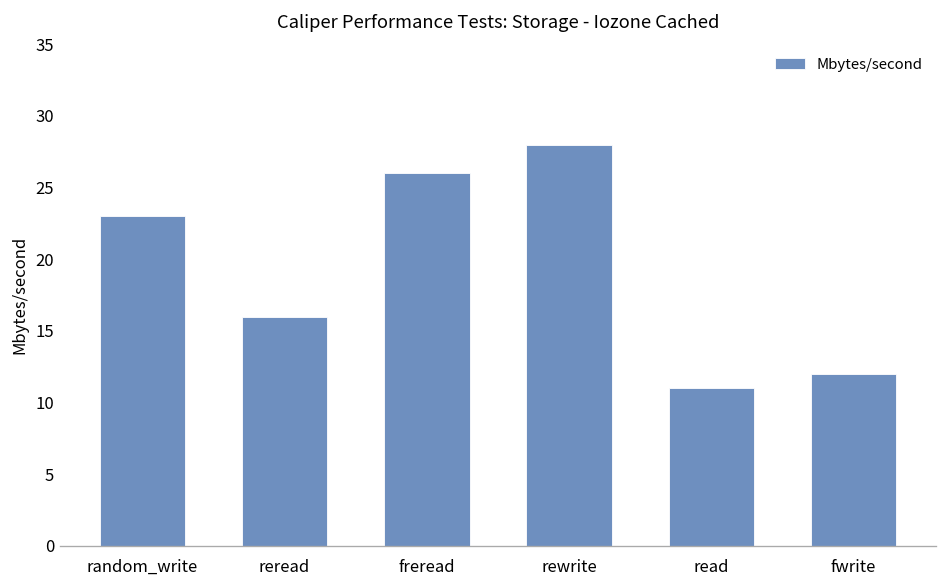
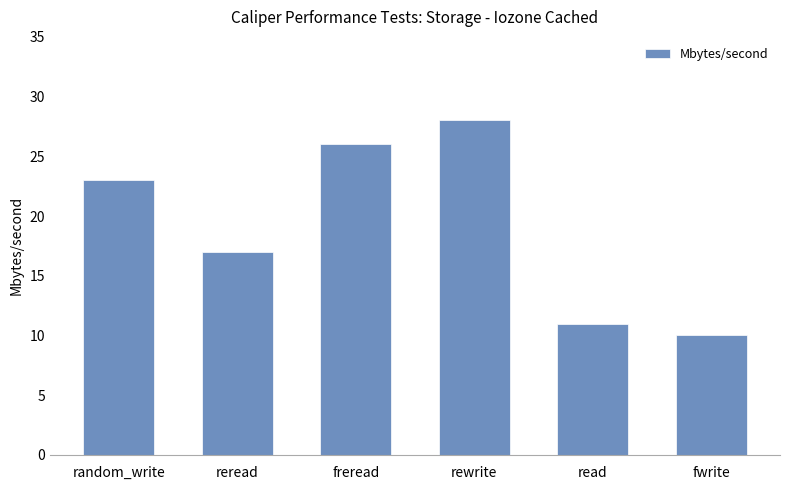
  {
    "random_write": 23,
-   "reread": 16,
+   "reread": 17,
    "freread": 26,
    "rewrite": 28,
    "read": 11,
-   "fwrite": 12
+   "fwrite": 10
  }
